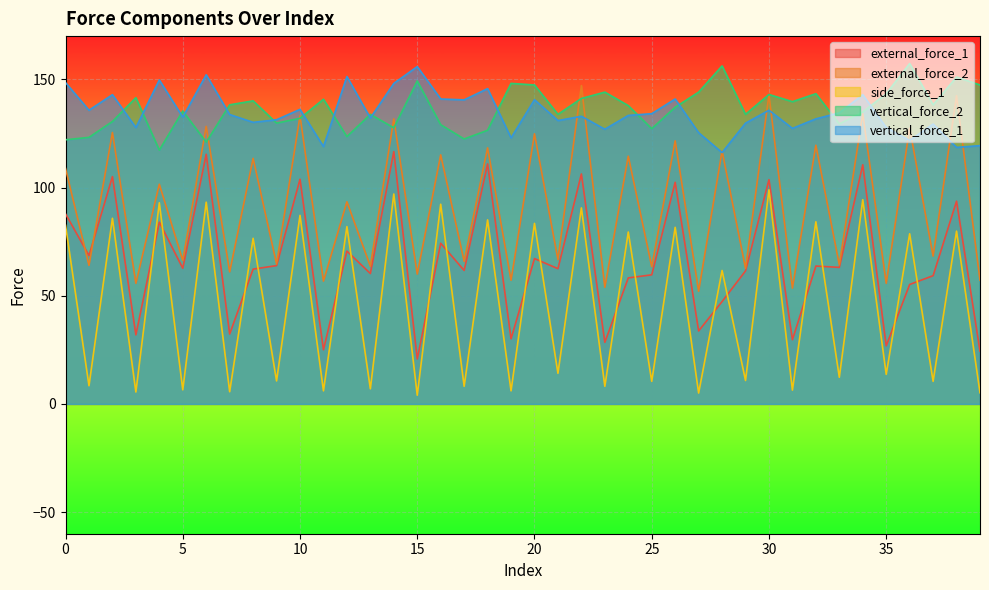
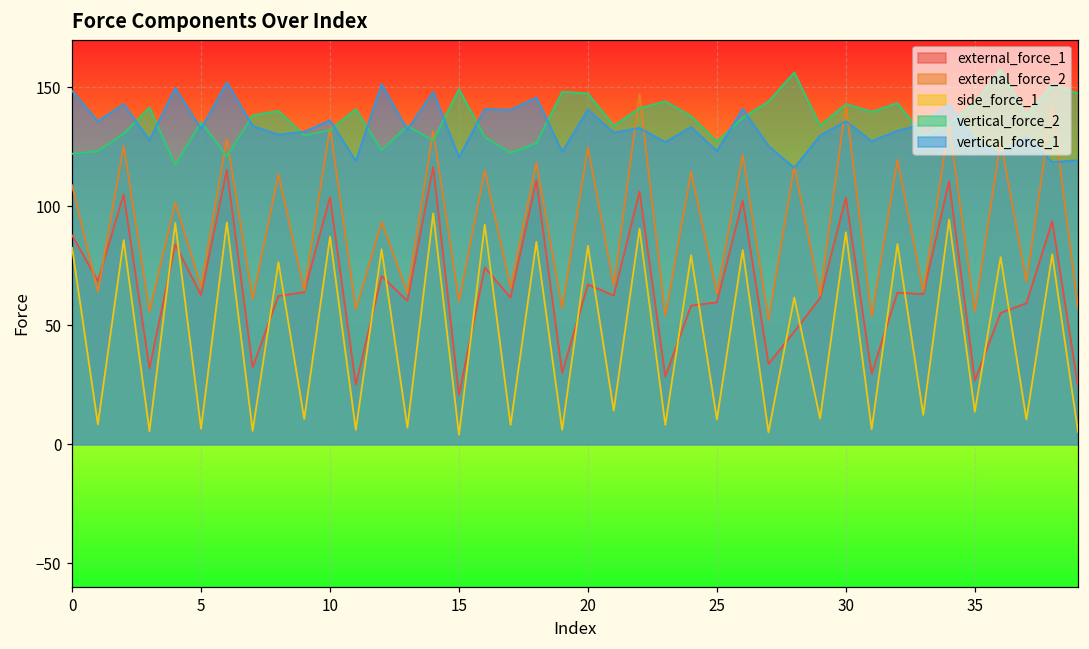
  {
    "side_force_1": {
      "0": 83,
      "5": 7,
      "10": 87,
      "15": 4,
      "20": 83,
      "25": 10,
-     "30": 99,
+     "30": 89,
      "35": 14
    },
    "vertical_force_2": {
      "0": 122,
      "5": 135,
      "15": 149,
      "20": 147,
      "25": 127
    },
    "vertical_force_1": {
      "0": 149,
      "5": 133,
      "10": 136,
-     "15": 156,
+     "15": 121,
      "20": 141,
-     "25": 134,
+     "25": 123,
      "30": 136
    }
  }
